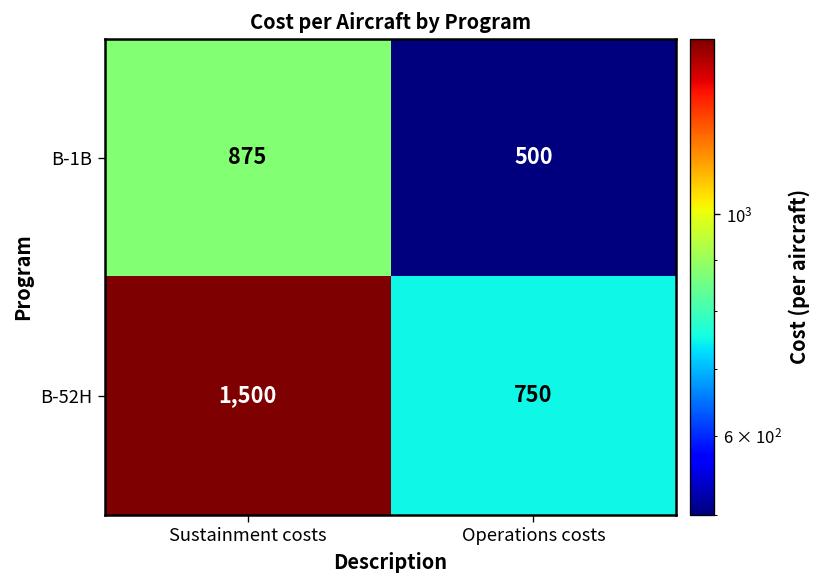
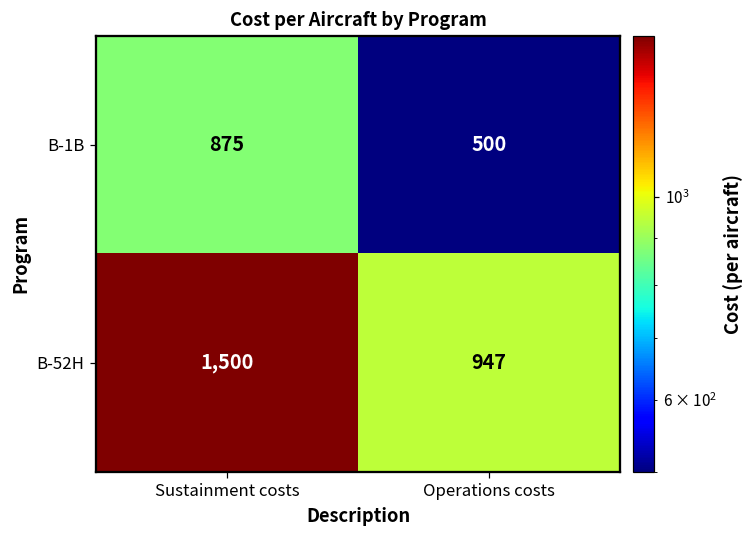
  {
    "B-1B": {
      "Sustainment costs": "875",
      "Operations costs": "500"
    },
    "B-52H": {
      "Sustainment costs": "1,500",
-     "Operations costs": "750"
+     "Operations costs": "947"
    }
  }
